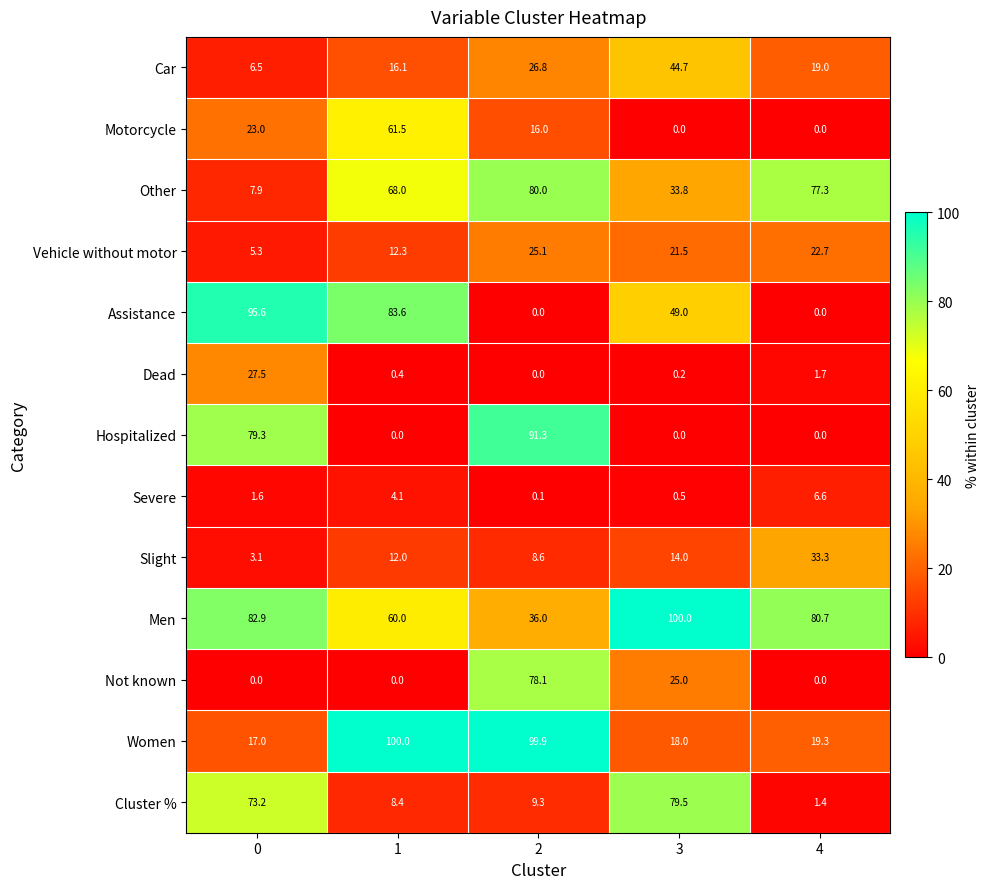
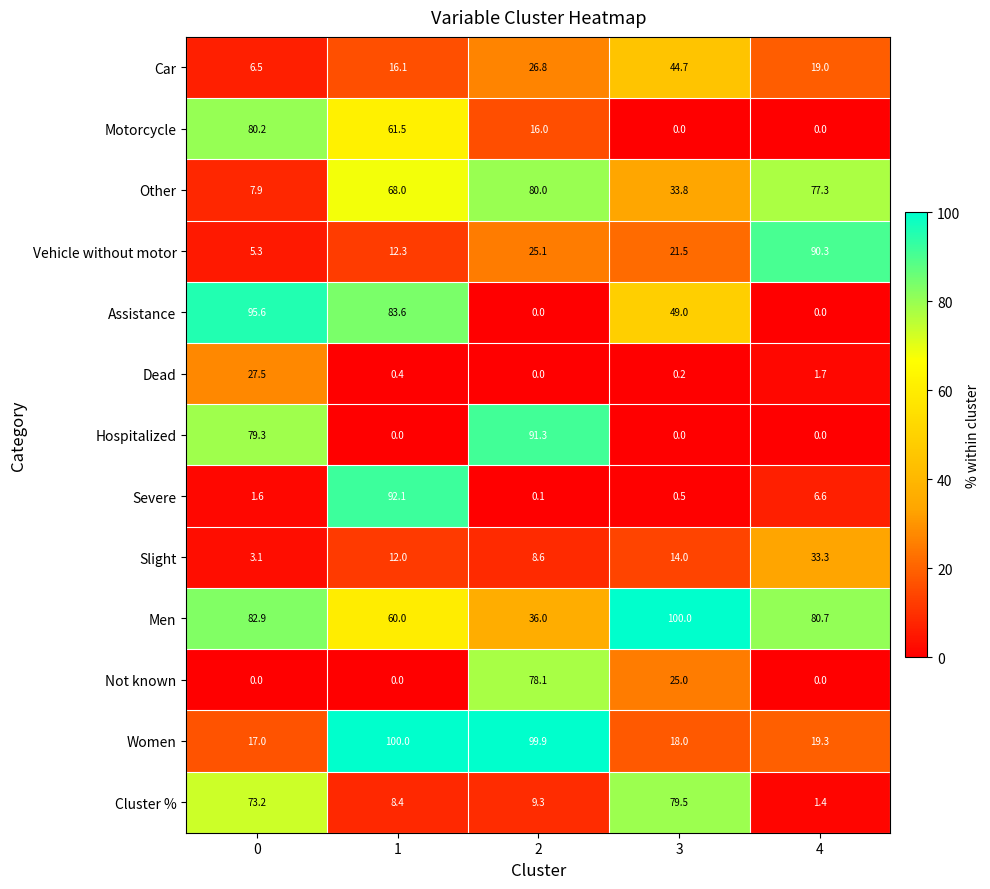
  {
    "Car": {
      "0": 6.5,
      "1": 16.1,
      "2": 26.8,
      "3": 44.7,
      "4": 19.0
    },
    "Motorcycle": {
-     "0": 23.0,
+     "0": 80.2,
      "1": 61.5,
      "2": 16.0,
      "3": 0.0,
      "4": 0.0
    },
    "Other": {
      "0": 7.9,
      "1": 68.0,
      "2": 80.0,
      "3": 33.8,
      "4": 77.3
    },
    "Vehicle without motor": {
      "0": 5.3,
      "1": 12.3,
      "2": 25.1,
      "3": 21.5,
-     "4": 22.7
+     "4": 90.3
    },
    "Assistance": {
      "0": 95.6,
      "1": 83.6,
      "2": 0.0,
      "3": 49.0,
      "4": 0.0
    },
    "Dead": {
      "0": 27.5,
      "1": 0.4,
      "2": 0.0,
      "3": 0.2,
      "4": 1.7
    },
    "Hospitalized": {
      "0": 79.3,
      "1": 0.0,
      "2": 91.3,
      "3": 0.0,
      "4": 0.0
    },
    "Severe": {
      "0": 1.6,
-     "1": 4.1,
+     "1": 92.1,
      "2": 0.1,
      "3": 0.5,
      "4": 6.6
    },
    "Slight": {
      "0": 3.1,
      "1": 12.0,
      "2": 8.6,
      "3": 14.0,
      "4": 33.3
    },
    "Men": {
      "0": 82.9,
      "1": 60.0,
      "2": 36.0,
      "3": 100.0,
      "4": 80.7
    },
    "Not known": {
      "0": 0.0,
      "1": 0.0,
      "2": 78.1,
      "3": 25.0,
      "4": 0.0
    },
    "Women": {
      "0": 17.0,
      "1": 100.0,
      "2": 99.9,
      "3": 18.0,
      "4": 19.3
    },
    "Cluster %": {
      "0": 73.2,
      "1": 8.4,
      "2": 9.3,
      "3": 79.5,
      "4": 1.4
    }
  }
